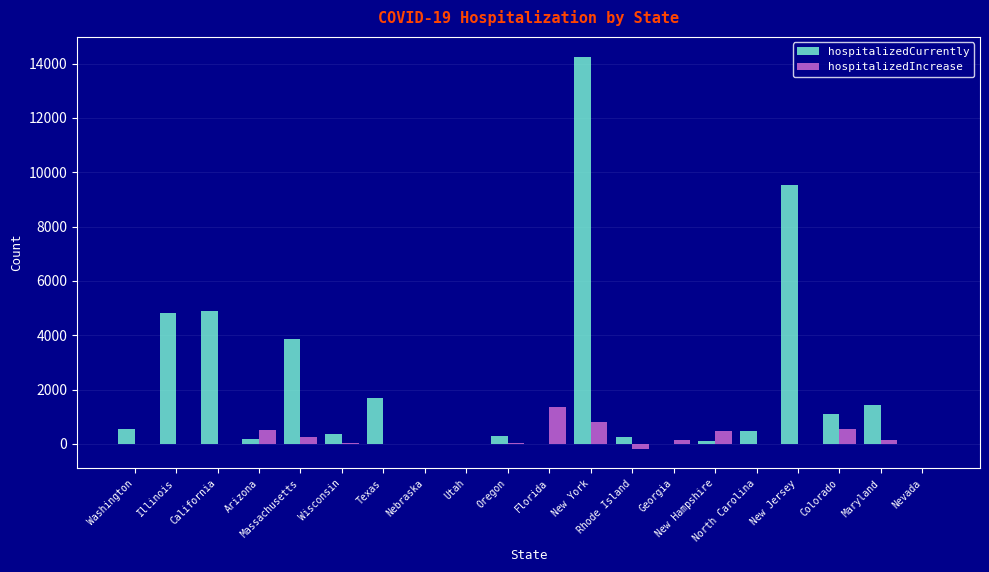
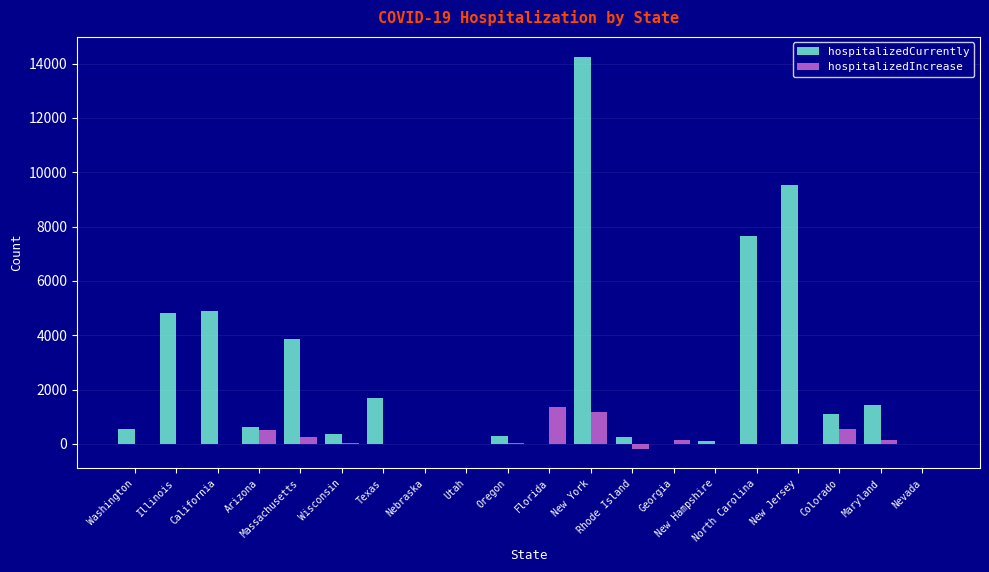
  {
    "hospitalizedCurrently": {
      "Washington": 600,
      "Illinois": 4800,
      "California": 4900,
-     "Arizona": 200,
+     "Arizona": 600,
      "Massachusetts": 3800,
      "Wisconsin": 400,
      "Texas": 1700,
      "Nebraska": 0,
      "Utah": 0,
      "Oregon": 300,
      "Florida": 0,
      "New York": 14300,
      "Rhode Island": 300,
      "Georgia": 0,
-     "North Carolina": 500,
+     "North Carolina": 7600,
      "New Jersey": 9500,
      "Colorado": 1100,
      "Maryland": 1400,
      "Nevada": 0
    },
    "hospitalizedIncrease": {
      "Washington": 0,
      "Illinois": 0,
      "California": 0,
      "Arizona": 500,
      "Massachusetts": 300,
      "Texas": 0,
      "Nebraska": 0,
      "Florida": 1400,
-     "New York": 800,
+     "New York": 1200,
      "Rhode Island": -200,
      "Georgia": 200,
-     "New Hampshire": 500,
+     "New Hampshire": 0,
      "North Carolina": 0,
      "New Jersey": 0,
      "Colorado": 500,
      "Maryland": 100,
      "Nevada": 0
    }
  }
